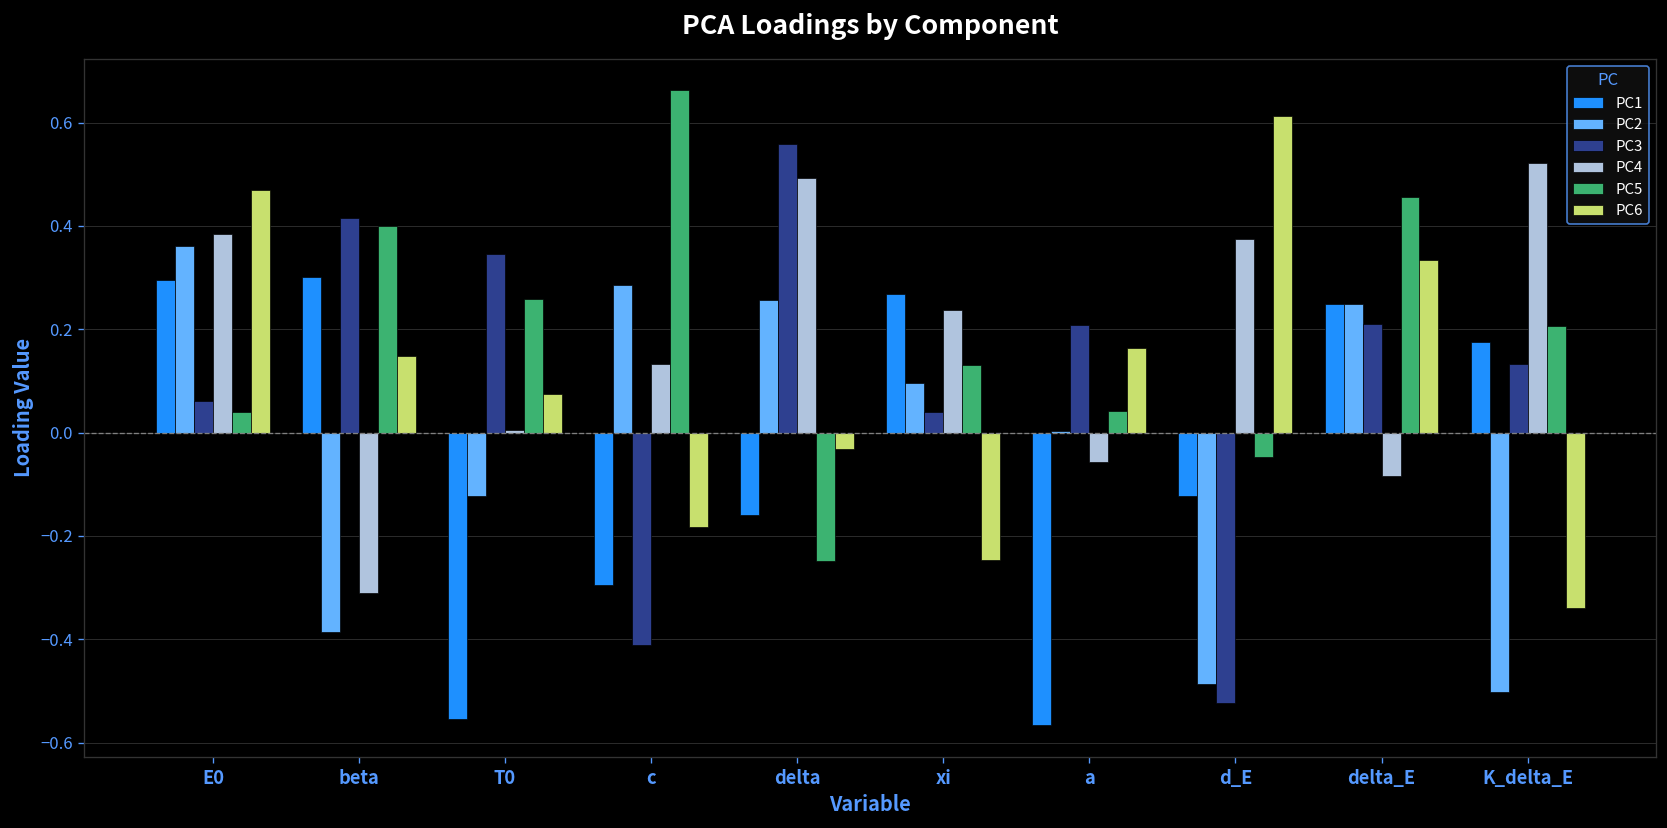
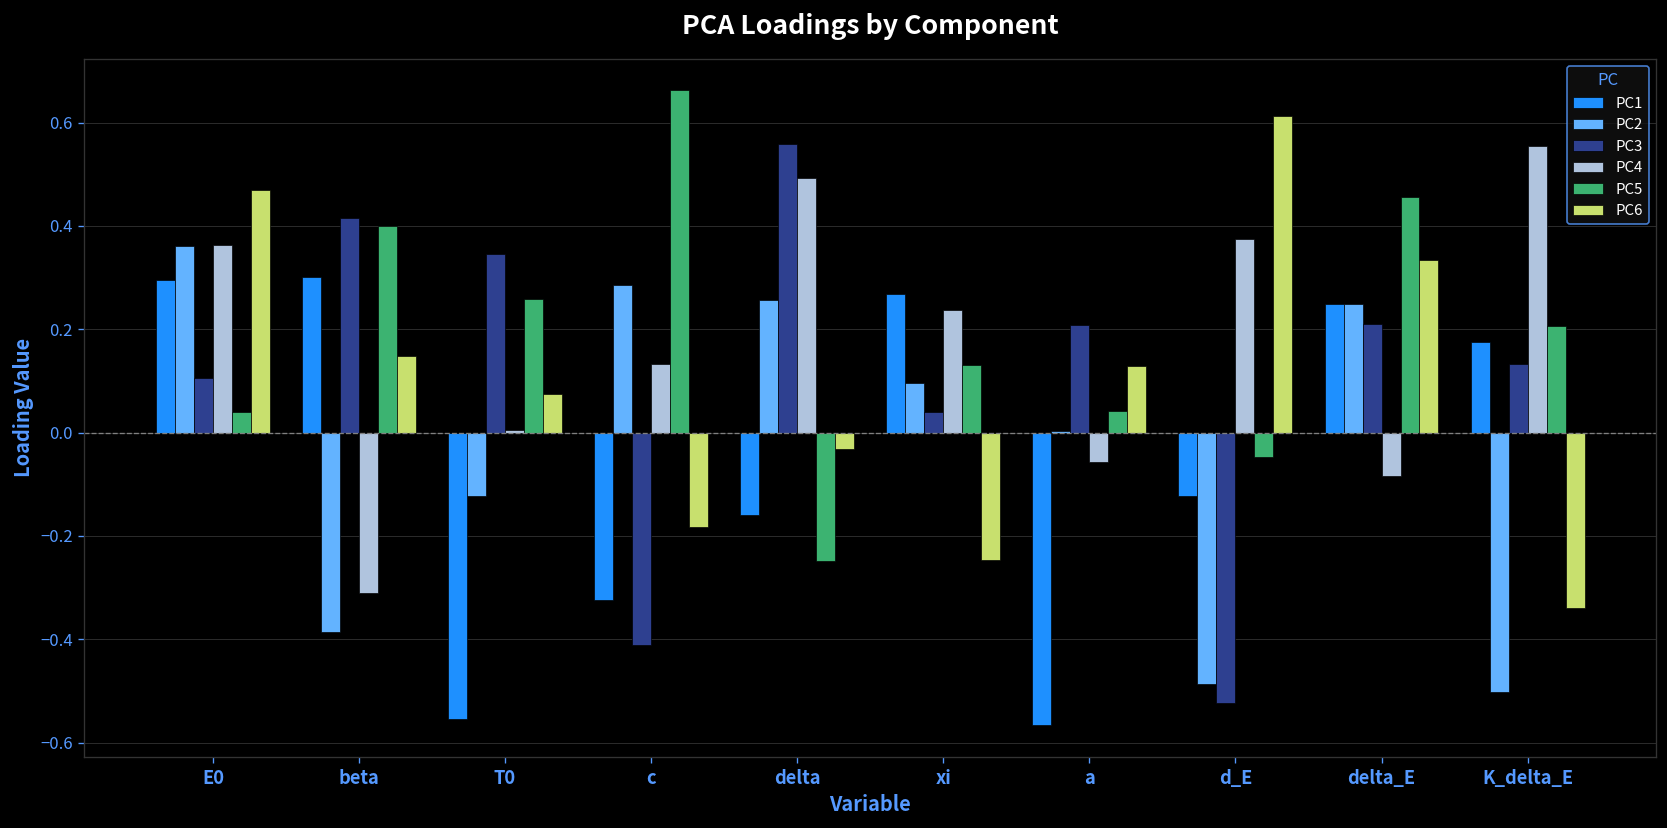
  {
    "PC1": {
      "E0": 0.30,
      "beta": 0.30,
      "T0": -0.55,
-     "c": -0.30,
+     "c": -0.32,
      "delta": -0.16,
      "xi": 0.27,
      "a": -0.57,
      "d_E": -0.12,
      "delta_E": 0.25,
      "K_delta_E": 0.18
    },
    "PC2": {
      "E0": 0.36,
      "beta": -0.38,
      "T0": -0.12,
      "c": 0.29,
      "delta": 0.26,
      "xi": 0.10,
      "d_E": -0.49,
      "delta_E": 0.25,
      "K_delta_E": -0.50
    },
    "PC3": {
-     "E0": 0.06,
+     "E0": 0.11,
      "beta": 0.42,
      "T0": 0.35,
      "c": -0.41,
      "delta": 0.56,
      "xi": 0.04,
      "a": 0.21,
      "d_E": -0.52,
      "delta_E": 0.21,
      "K_delta_E": 0.13
    },
    "PC4": {
-     "E0": 0.38,
+     "E0": 0.36,
      "beta": -0.31,
      "c": 0.13,
      "delta": 0.49,
      "xi": 0.24,
      "a": -0.06,
      "d_E": 0.37,
      "delta_E": -0.08,
-     "K_delta_E": 0.52
+     "K_delta_E": 0.56
    },
    "PC5": {
      "E0": 0.04,
      "beta": 0.40,
      "T0": 0.26,
      "c": 0.66,
      "delta": -0.25,
      "xi": 0.13,
      "a": 0.04,
      "d_E": -0.05,
      "delta_E": 0.46,
      "K_delta_E": 0.21
    },
    "PC6": {
      "E0": 0.47,
      "beta": 0.15,
      "T0": 0.08,
      "c": -0.18,
      "delta": -0.03,
      "xi": -0.25,
-     "a": 0.16,
+     "a": 0.13,
      "d_E": 0.61,
      "delta_E": 0.33,
      "K_delta_E": -0.34
    }
  }
